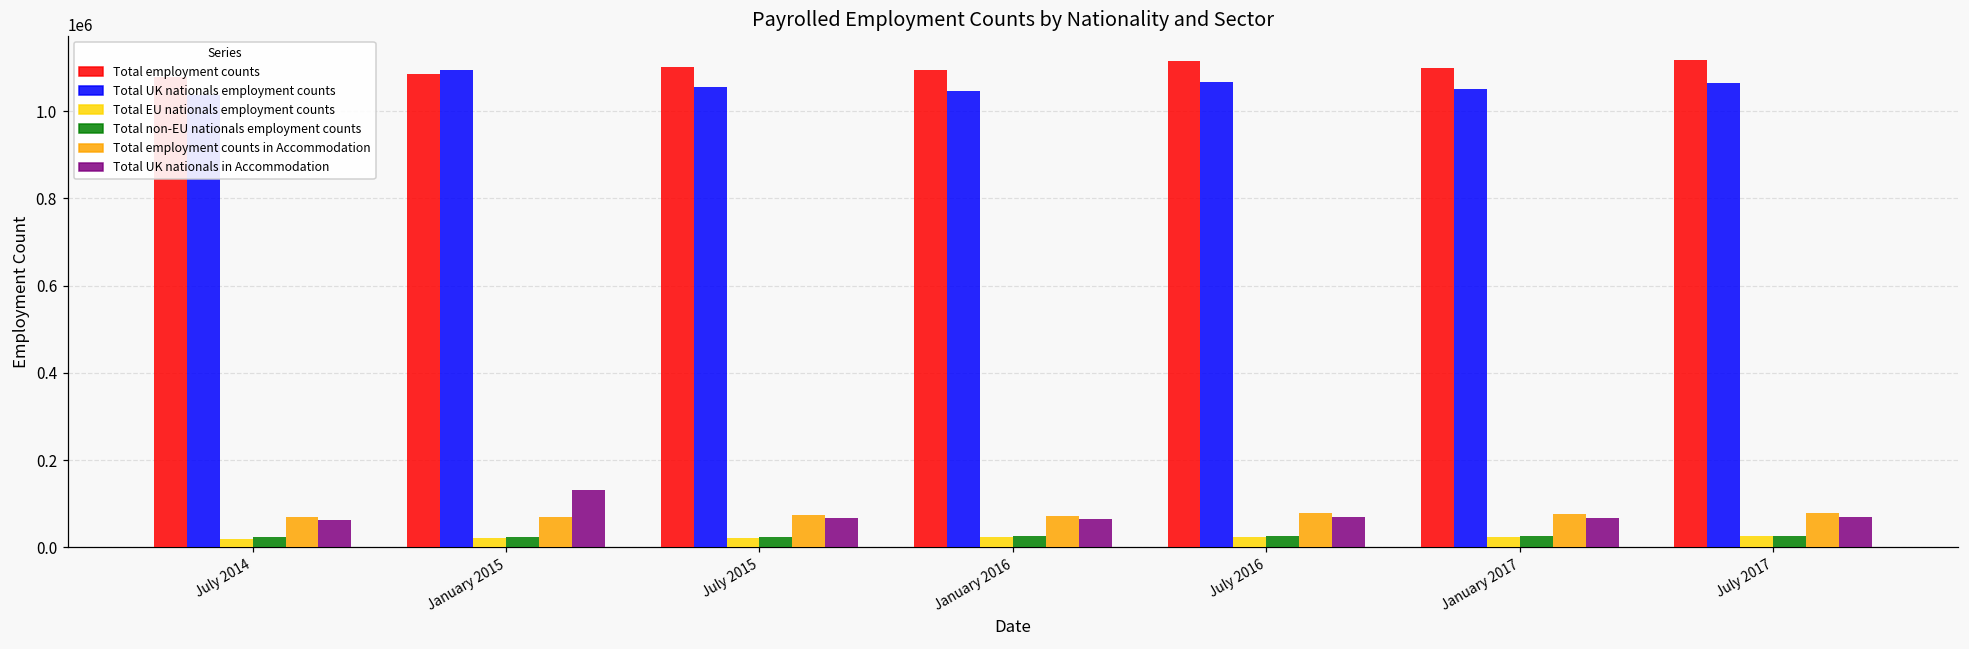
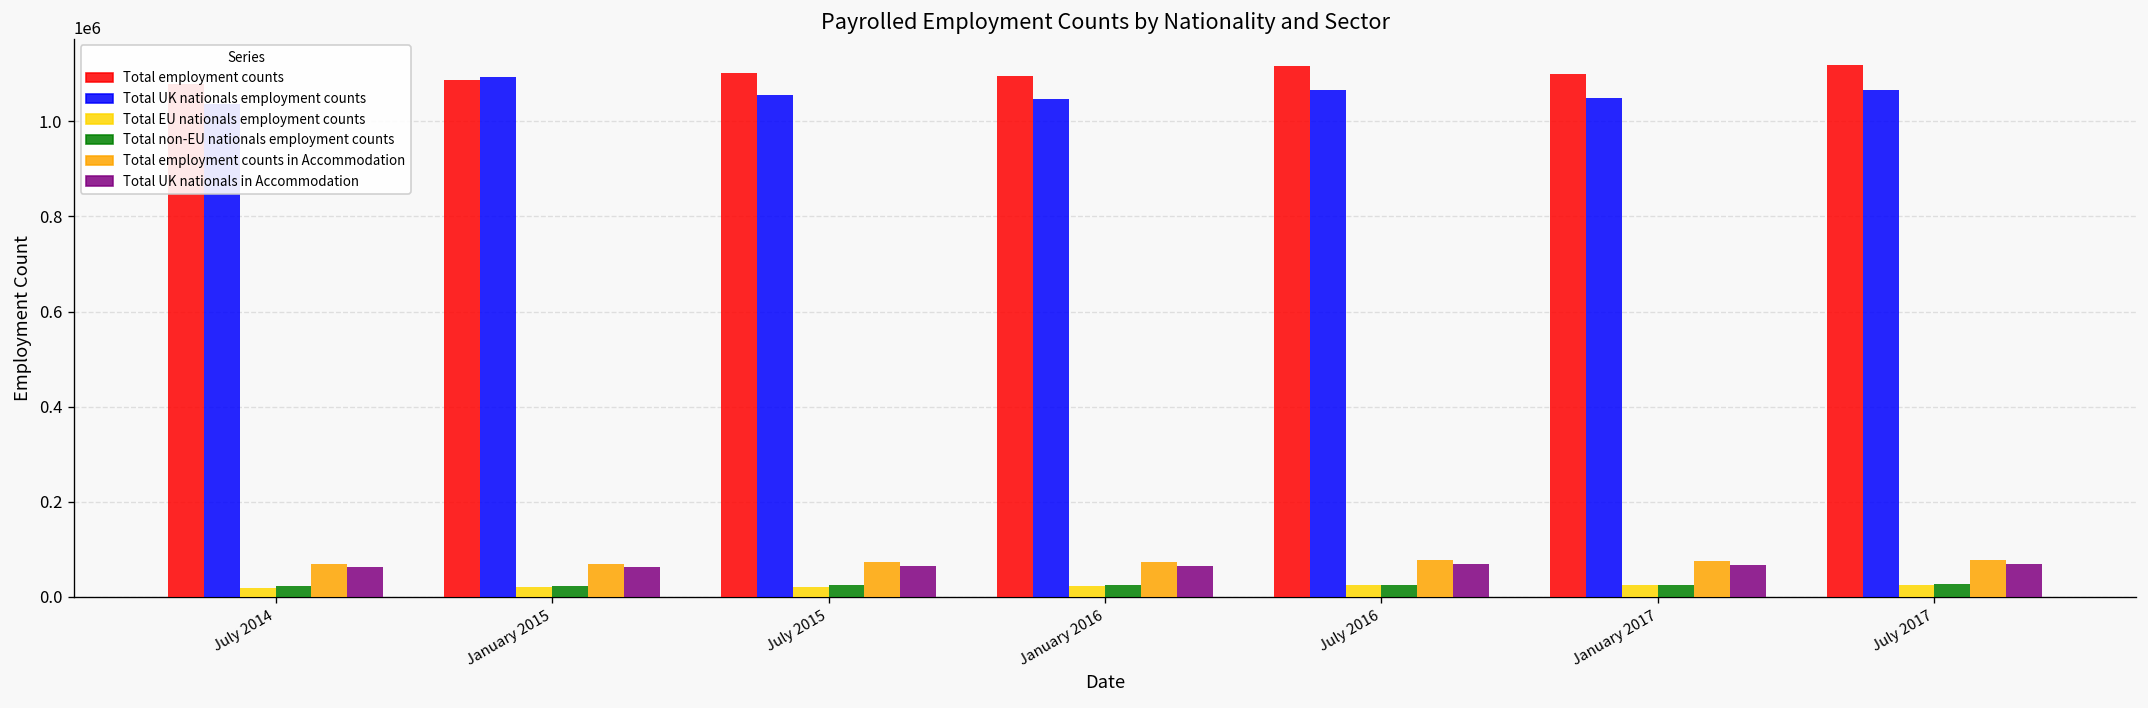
  {
    "Total employment counts": {
      "January 2015": 1090000,
      "July 2015": 1100000,
      "January 2016": 1090000,
      "July 2016": 1120000,
      "January 2017": 1100000,
      "July 2017": 1120000
    },
    "Total UK nationals employment counts": {
      "January 2015": 1090000,
      "July 2015": 1060000,
      "January 2016": 1050000,
      "July 2016": 1070000,
      "January 2017": 1050000,
      "July 2017": 1070000
    },
    "Total non-EU nationals employment counts": {
      "July 2014": 20000,
      "January 2015": 20000,
      "July 2015": 20000,
      "January 2016": 20000,
      "July 2016": 30000,
      "January 2017": 30000,
      "July 2017": 30000
    },
    "Total UK nationals in Accommodation": {
      "July 2014": 60000,
-     "January 2015": 130000,
+     "January 2015": 60000,
      "July 2015": 70000,
      "January 2016": 60000,
      "July 2016": 70000,
      "January 2017": 70000,
      "July 2017": 70000
    }
  }
